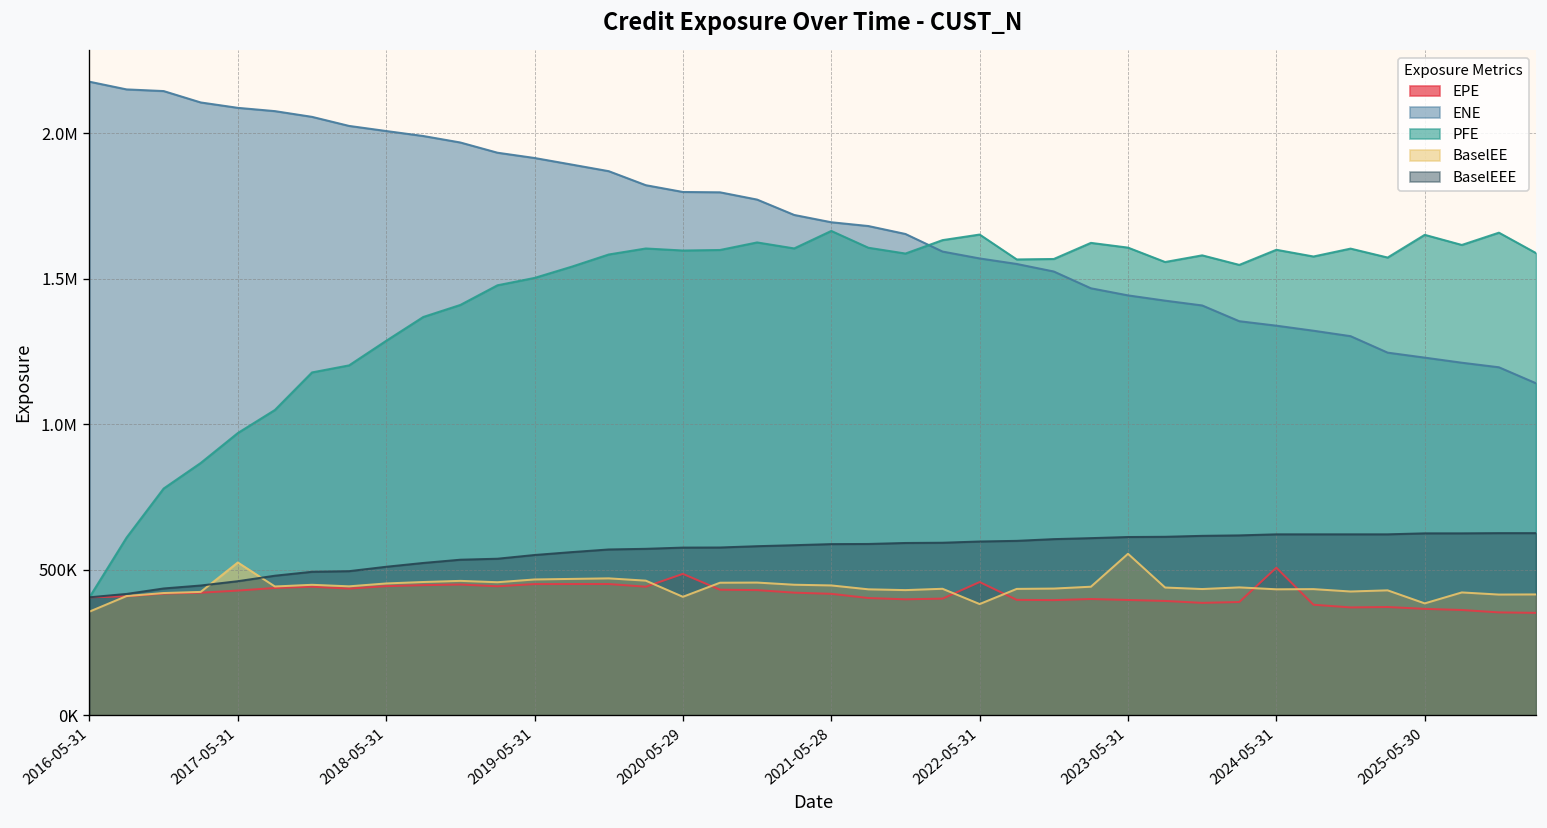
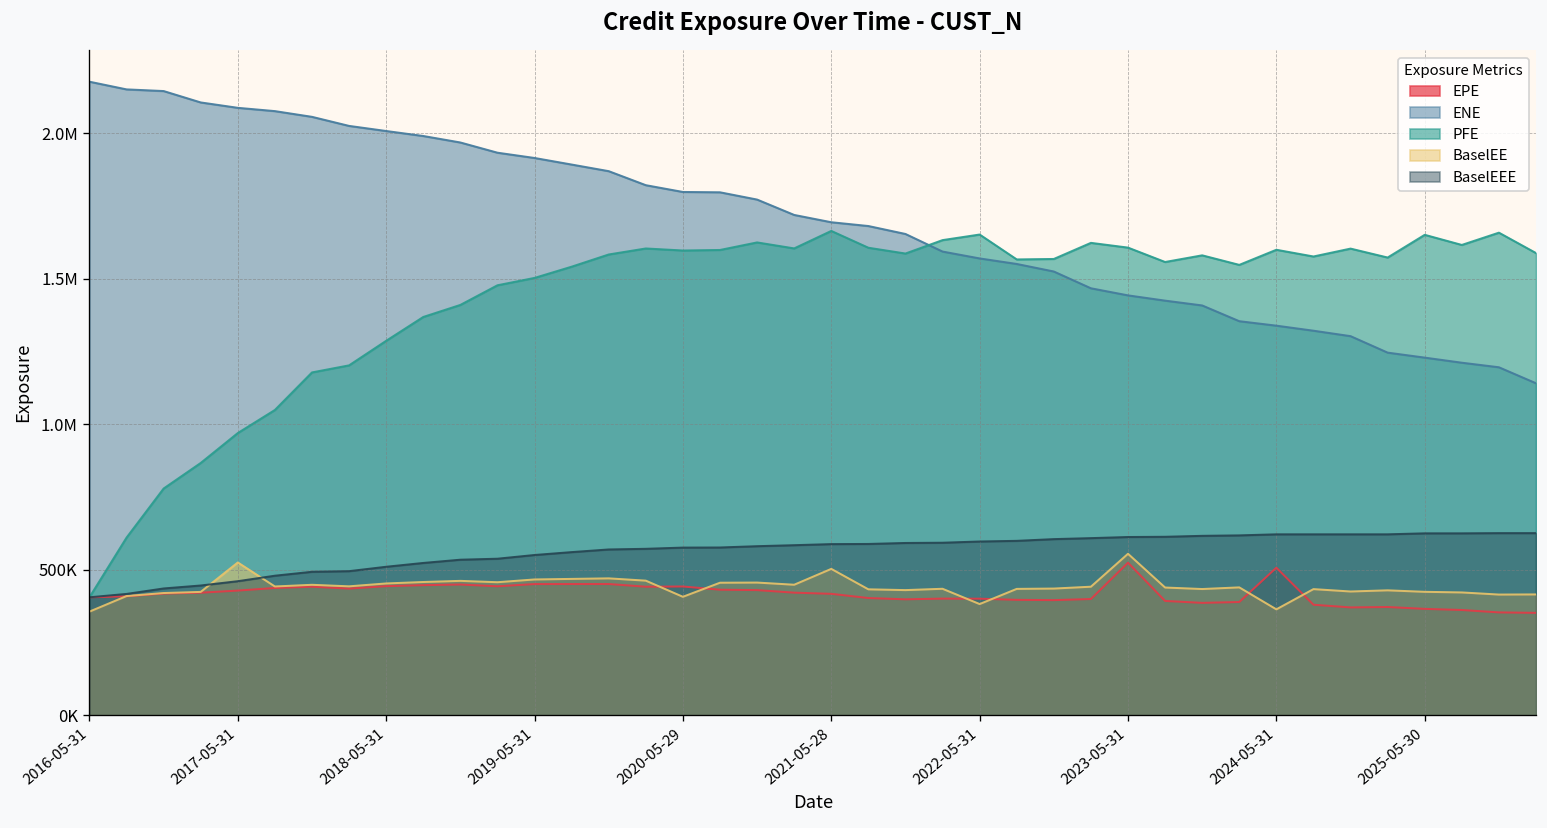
  {
    "EPE": {
      "2017-05-31": 430000,
      "2019-05-31": 450000,
-     "2020-05-29": 490000,
+     "2020-05-29": 440000,
      "2021-05-28": 420000,
-     "2022-05-31": 460000,
-     "2023-05-31": 400000,
+     "2022-05-31": 400000,
+     "2023-05-31": 520000,
      "2024-05-31": 510000,
      "2025-05-30": 370000
    },
    "BaselEE": {
      "2016-05-31": 360000,
      "2017-05-31": 530000,
      "2019-05-31": 470000,
      "2020-05-29": 410000,
-     "2021-05-28": 450000,
+     "2021-05-28": 500000,
      "2022-05-31": 380000,
      "2023-05-31": 560000,
-     "2024-05-31": 430000,
-     "2025-05-30": 380000
+     "2024-05-31": 360000,
+     "2025-05-30": 420000
    }
  }
